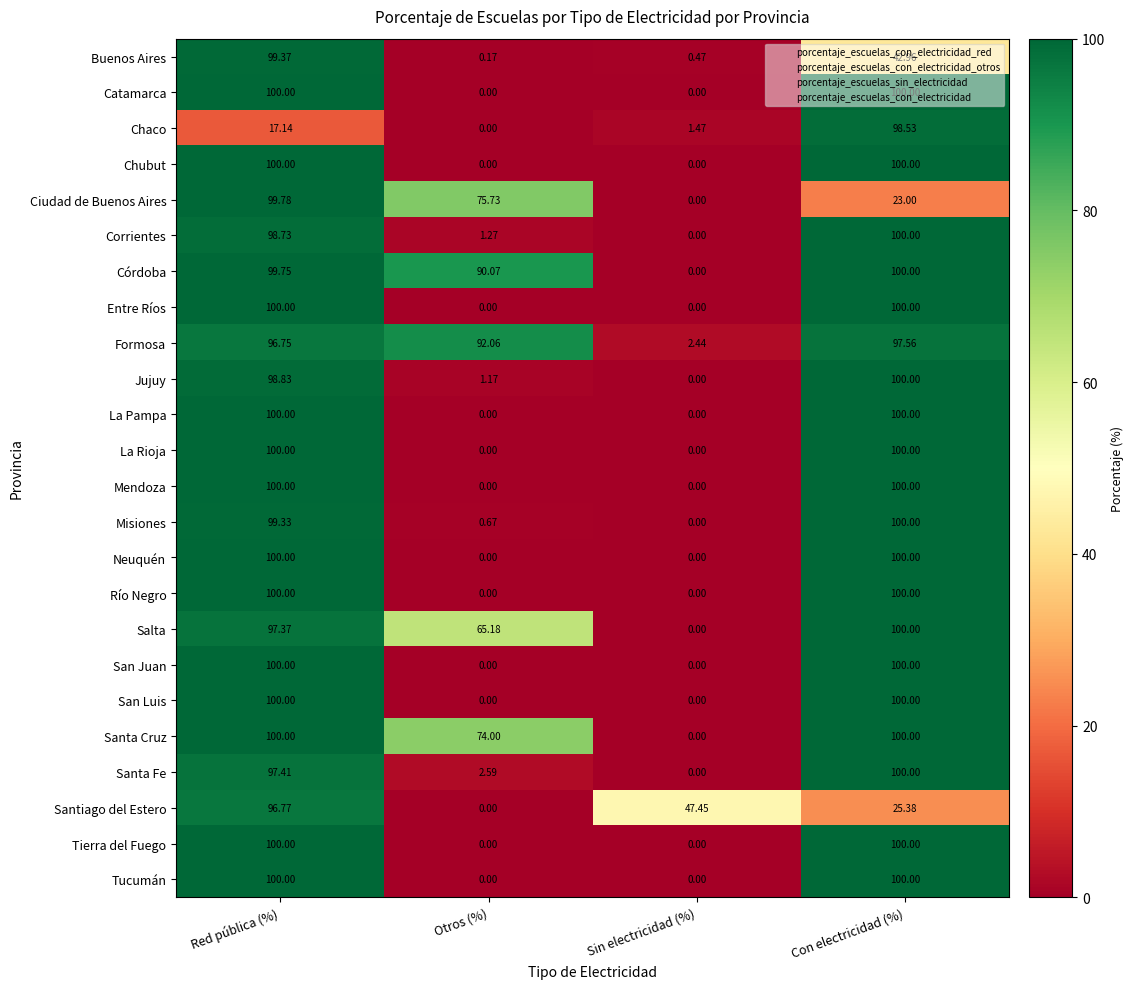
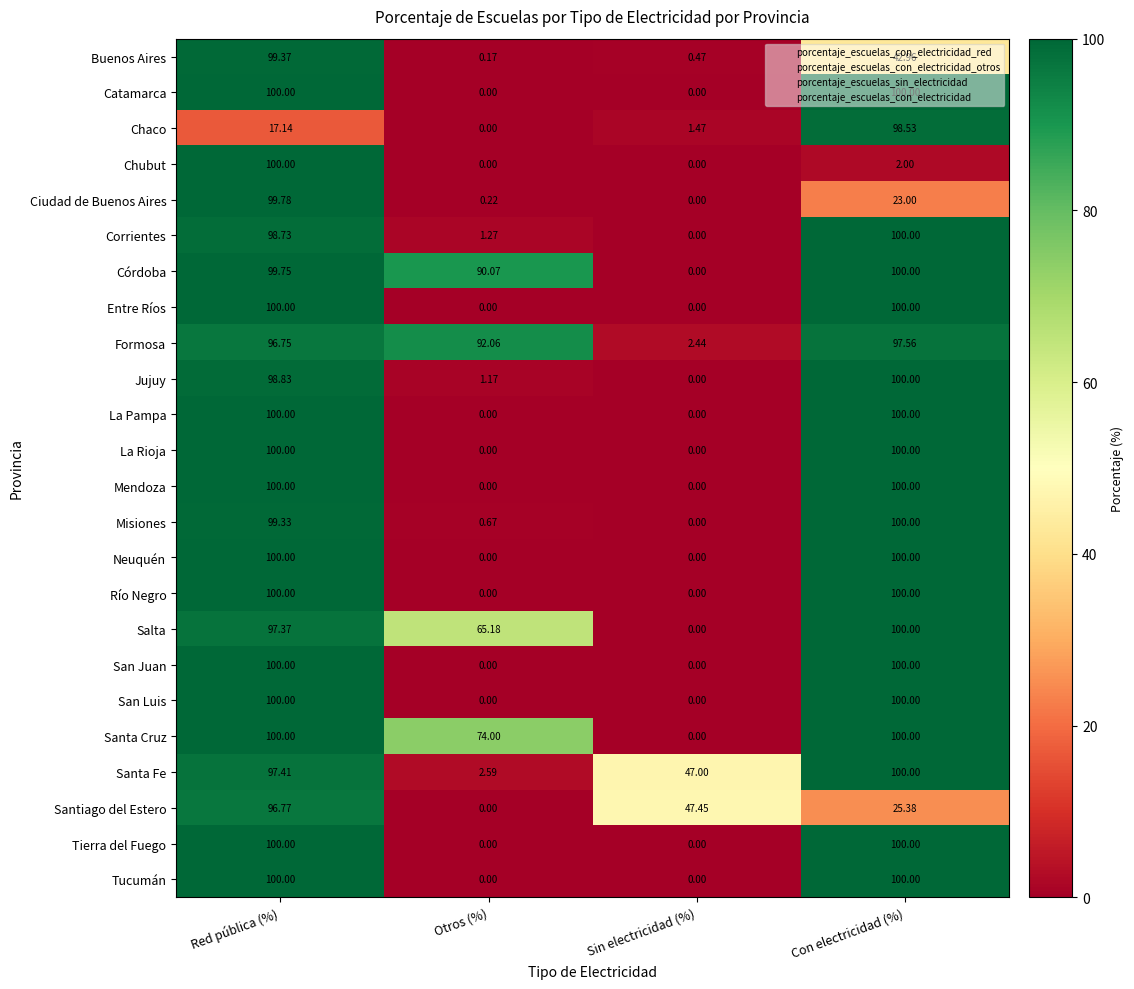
  {
    "Buenos Aires": {
      "Red pública (%)": 99.37,
      "Otros (%)": 0.17,
      "Sin electricidad (%)": 0.47
    },
    "Catamarca": {
      "Red pública (%)": 100.00,
      "Otros (%)": 0.00,
      "Sin electricidad (%)": 0.00
    },
    "Chaco": {
      "Red pública (%)": 17.14,
      "Otros (%)": 0.00,
      "Sin electricidad (%)": 1.47,
      "Con electricidad (%)": 98.53
    },
    "Chubut": {
      "Red pública (%)": 100.00,
      "Otros (%)": 0.00,
      "Sin electricidad (%)": 0.00,
-     "Con electricidad (%)": 100.00
+     "Con electricidad (%)": 2.00
    },
    "Ciudad de Buenos Aires": {
      "Red pública (%)": 99.78,
-     "Otros (%)": 75.73,
+     "Otros (%)": 0.22,
      "Sin electricidad (%)": 0.00,
      "Con electricidad (%)": 23.00
    },
    "Corrientes": {
      "Red pública (%)": 98.73,
      "Otros (%)": 1.27,
      "Sin electricidad (%)": 0.00,
      "Con electricidad (%)": 100.00
    },
    "Córdoba": {
      "Red pública (%)": 99.75,
      "Otros (%)": 90.07,
      "Sin electricidad (%)": 0.00,
      "Con electricidad (%)": 100.00
    },
    "Entre Ríos": {
      "Red pública (%)": 100.00,
      "Otros (%)": 0.00,
      "Sin electricidad (%)": 0.00,
      "Con electricidad (%)": 100.00
    },
    "Formosa": {
      "Red pública (%)": 96.75,
      "Otros (%)": 92.06,
      "Sin electricidad (%)": 2.44,
      "Con electricidad (%)": 97.56
    },
    "Jujuy": {
      "Red pública (%)": 98.83,
      "Otros (%)": 1.17,
      "Sin electricidad (%)": 0.00,
      "Con electricidad (%)": 100.00
    },
    "La Pampa": {
      "Red pública (%)": 100.00,
      "Otros (%)": 0.00,
      "Sin electricidad (%)": 0.00,
      "Con electricidad (%)": 100.00
    },
    "La Rioja": {
      "Red pública (%)": 100.00,
      "Otros (%)": 0.00,
      "Sin electricidad (%)": 0.00,
      "Con electricidad (%)": 100.00
    },
    "Mendoza": {
      "Red pública (%)": 100.00,
      "Otros (%)": 0.00,
      "Sin electricidad (%)": 0.00,
      "Con electricidad (%)": 100.00
    },
    "Misiones": {
      "Red pública (%)": 99.33,
      "Otros (%)": 0.67,
      "Sin electricidad (%)": 0.00,
      "Con electricidad (%)": 100.00
    },
    "Neuquén": {
      "Red pública (%)": 100.00,
      "Otros (%)": 0.00,
      "Sin electricidad (%)": 0.00,
      "Con electricidad (%)": 100.00
    },
    "Río Negro": {
      "Red pública (%)": 100.00,
      "Otros (%)": 0.00,
      "Sin electricidad (%)": 0.00,
      "Con electricidad (%)": 100.00
    },
    "Salta": {
      "Red pública (%)": 97.37,
      "Otros (%)": 65.18,
      "Sin electricidad (%)": 0.00,
      "Con electricidad (%)": 100.00
    },
    "San Juan": {
      "Red pública (%)": 100.00,
      "Otros (%)": 0.00,
      "Sin electricidad (%)": 0.00,
      "Con electricidad (%)": 100.00
    },
    "San Luis": {
      "Red pública (%)": 100.00,
      "Otros (%)": 0.00,
      "Sin electricidad (%)": 0.00,
      "Con electricidad (%)": 100.00
    },
    "Santa Cruz": {
      "Red pública (%)": 100.00,
      "Otros (%)": 74.00,
      "Sin electricidad (%)": 0.00,
      "Con electricidad (%)": 100.00
    },
    "Santa Fe": {
      "Red pública (%)": 97.41,
      "Otros (%)": 2.59,
-     "Sin electricidad (%)": 0.00,
+     "Sin electricidad (%)": 47.00,
      "Con electricidad (%)": 100.00
    },
    "Santiago del Estero": {
      "Red pública (%)": 96.77,
      "Otros (%)": 0.00,
      "Sin electricidad (%)": 47.45,
      "Con electricidad (%)": 25.38
    },
    "Tierra del Fuego": {
      "Red pública (%)": 100.00,
      "Otros (%)": 0.00,
      "Sin electricidad (%)": 0.00,
      "Con electricidad (%)": 100.00
    },
    "Tucumán": {
      "Red pública (%)": 100.00,
      "Otros (%)": 0.00,
      "Sin electricidad (%)": 0.00,
      "Con electricidad (%)": 100.00
    }
  }
